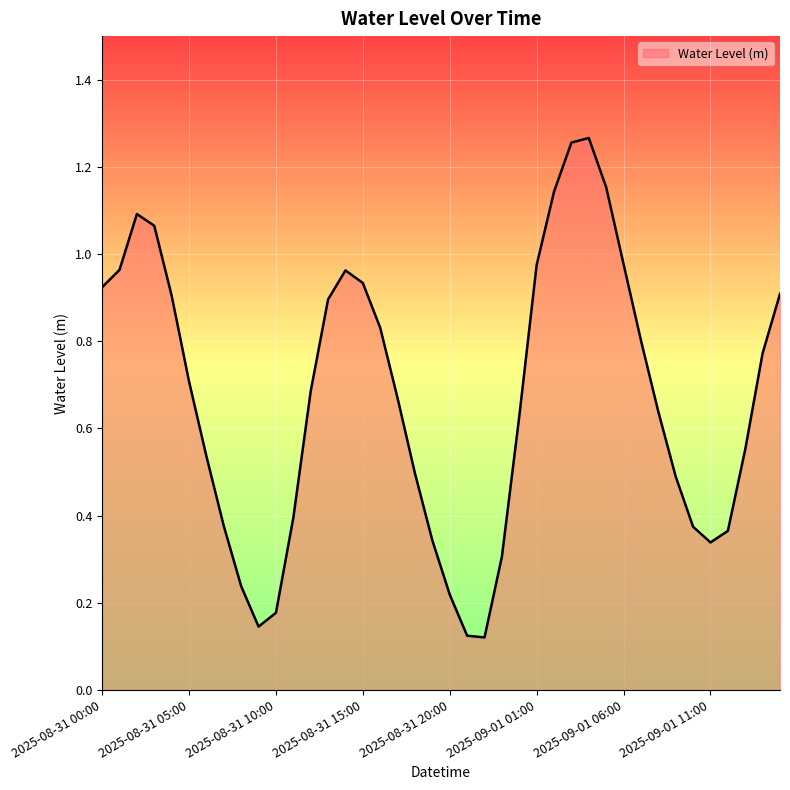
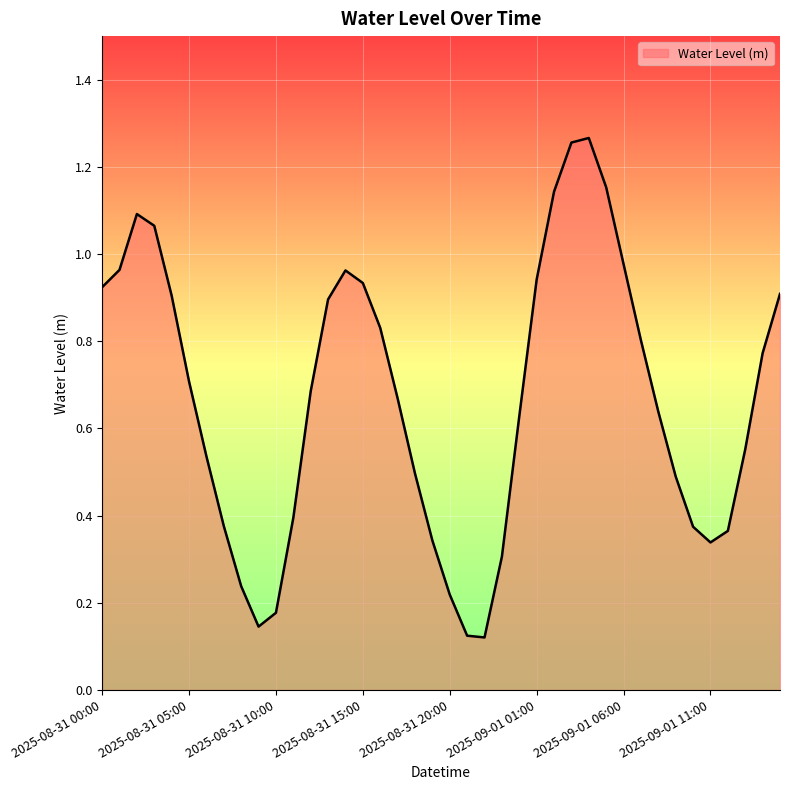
  {
    "2025-08-31 00:00": 0.92,
    "2025-08-31 05:00": 0.71,
    "2025-08-31 10:00": 0.18,
    "2025-08-31 15:00": 0.93,
    "2025-08-31 20:00": 0.22,
-   "2025-09-01 01:00": 0.98,
+   "2025-09-01 01:00": 0.94,
    "2025-09-01 06:00": 0.98,
    "2025-09-01 11:00": 0.34
  }
